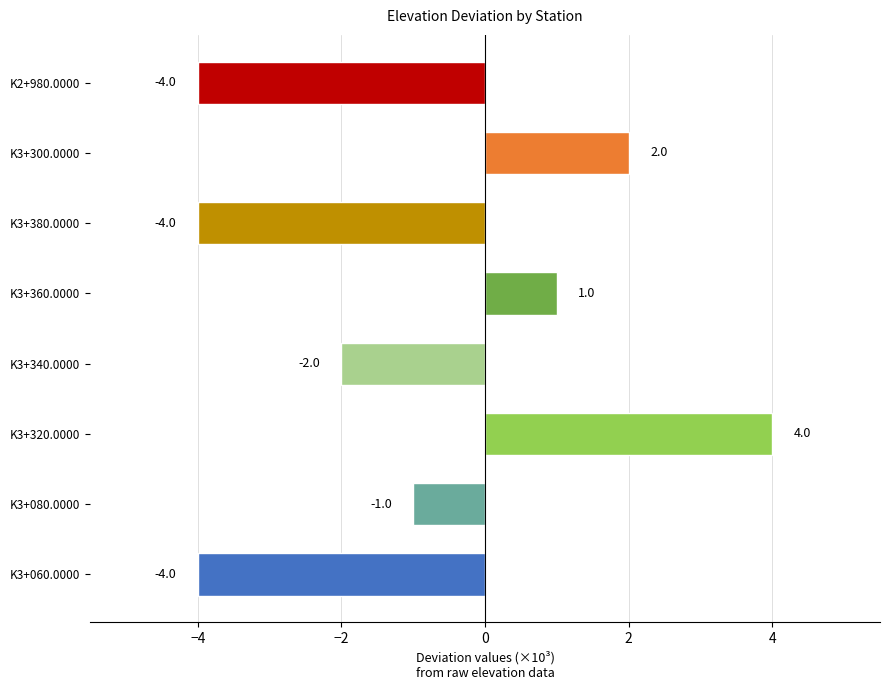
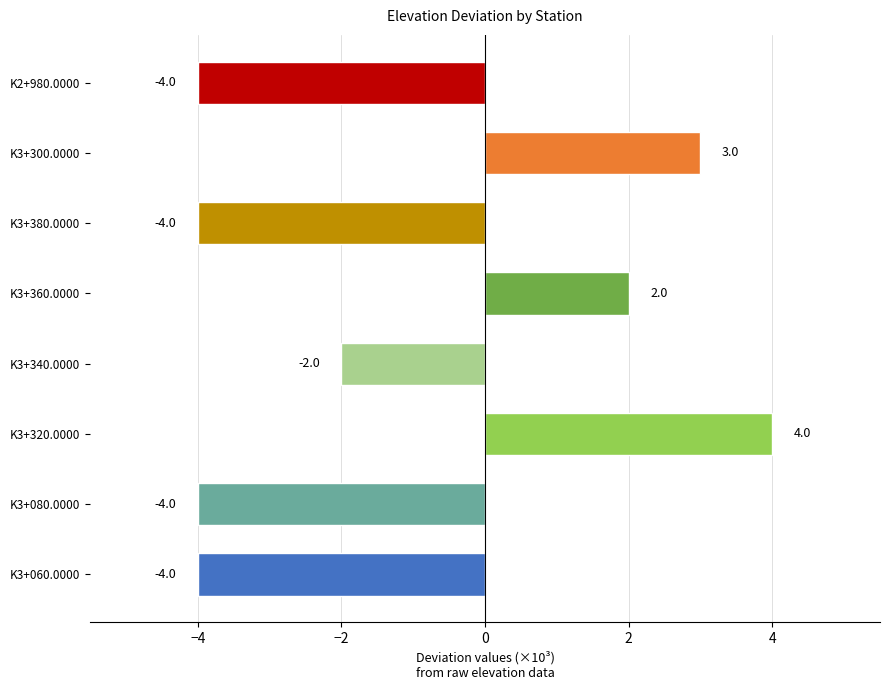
  {
    "K2+980.0000": -4.0,
-   "K3+300.0000": 2.0,
+   "K3+300.0000": 3.0,
    "K3+380.0000": -4.0,
-   "K3+360.0000": 1.0,
+   "K3+360.0000": 2.0,
    "K3+340.0000": -2.0,
    "K3+320.0000": 4.0,
-   "K3+080.0000": -1.0,
+   "K3+080.0000": -4.0,
    "K3+060.0000": -4.0
  }
